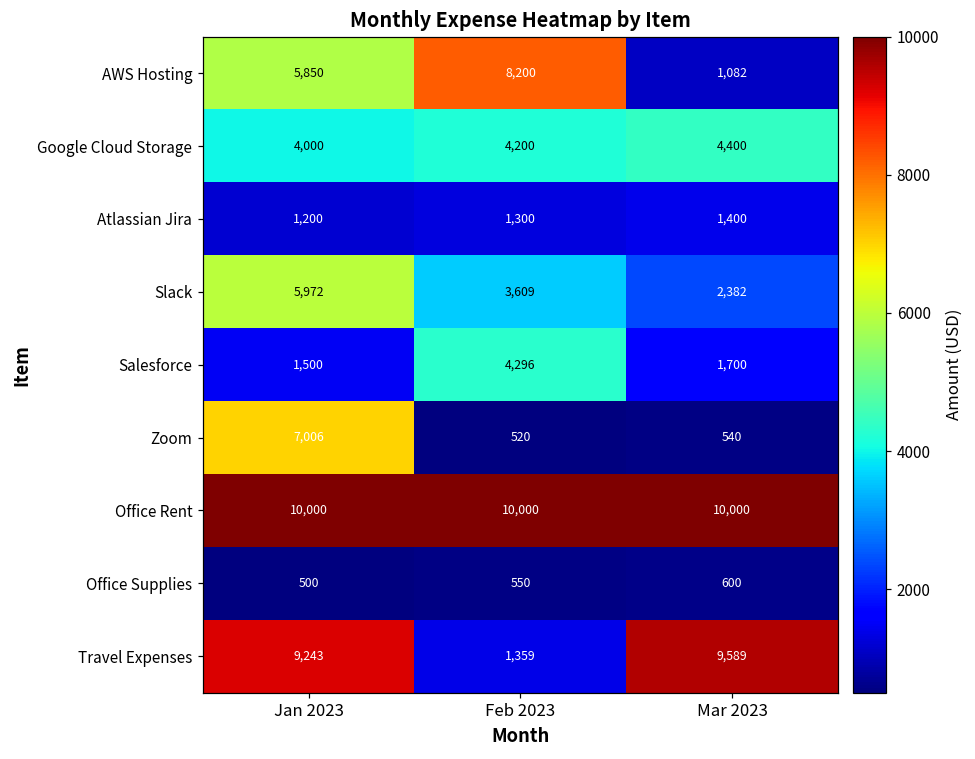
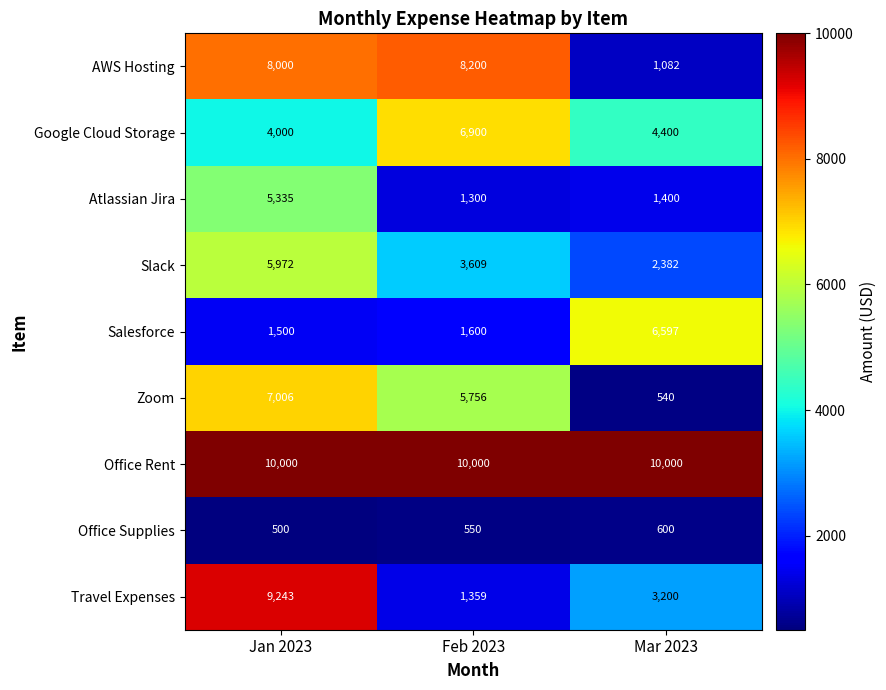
  {
    "AWS Hosting": {
-     "Jan 2023": "5,850",
+     "Jan 2023": "8,000",
      "Feb 2023": "8,200",
      "Mar 2023": "1,082"
    },
    "Google Cloud Storage": {
      "Jan 2023": "4,000",
-     "Feb 2023": "4,200",
+     "Feb 2023": "6,900",
      "Mar 2023": "4,400"
    },
    "Atlassian Jira": {
-     "Jan 2023": "1,200",
+     "Jan 2023": "5,335",
      "Feb 2023": "1,300",
      "Mar 2023": "1,400"
    },
    "Slack": {
      "Jan 2023": "5,972",
      "Feb 2023": "3,609",
      "Mar 2023": "2,382"
    },
    "Salesforce": {
      "Jan 2023": "1,500",
-     "Feb 2023": "4,296",
-     "Mar 2023": "1,700"
+     "Feb 2023": "1,600",
+     "Mar 2023": "6,597"
    },
    "Zoom": {
      "Jan 2023": "7,006",
-     "Feb 2023": "520",
+     "Feb 2023": "5,756",
      "Mar 2023": "540"
    },
    "Office Rent": {
      "Jan 2023": "10,000",
      "Feb 2023": "10,000",
      "Mar 2023": "10,000"
    },
    "Office Supplies": {
      "Jan 2023": "500",
      "Feb 2023": "550",
      "Mar 2023": "600"
    },
    "Travel Expenses": {
      "Jan 2023": "9,243",
      "Feb 2023": "1,359",
-     "Mar 2023": "9,589"
+     "Mar 2023": "3,200"
    }
  }
